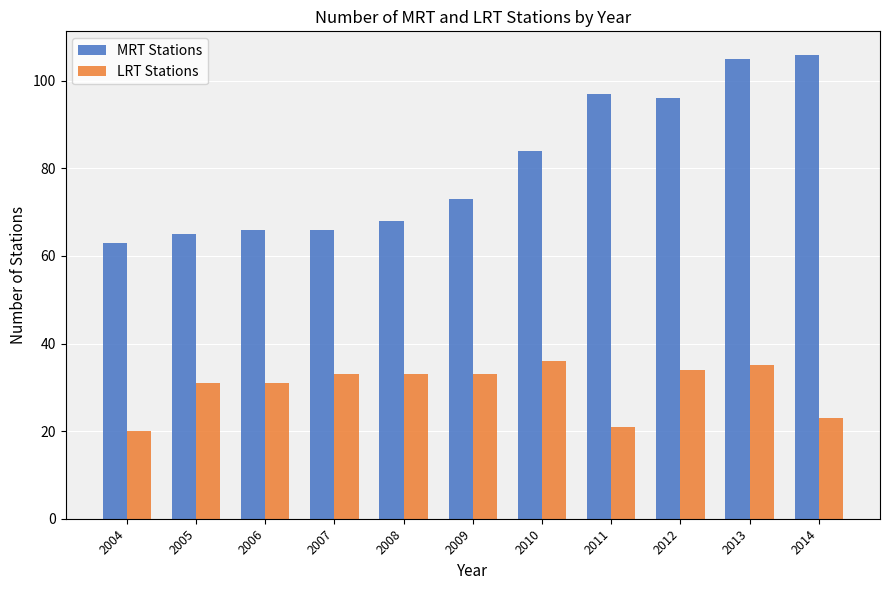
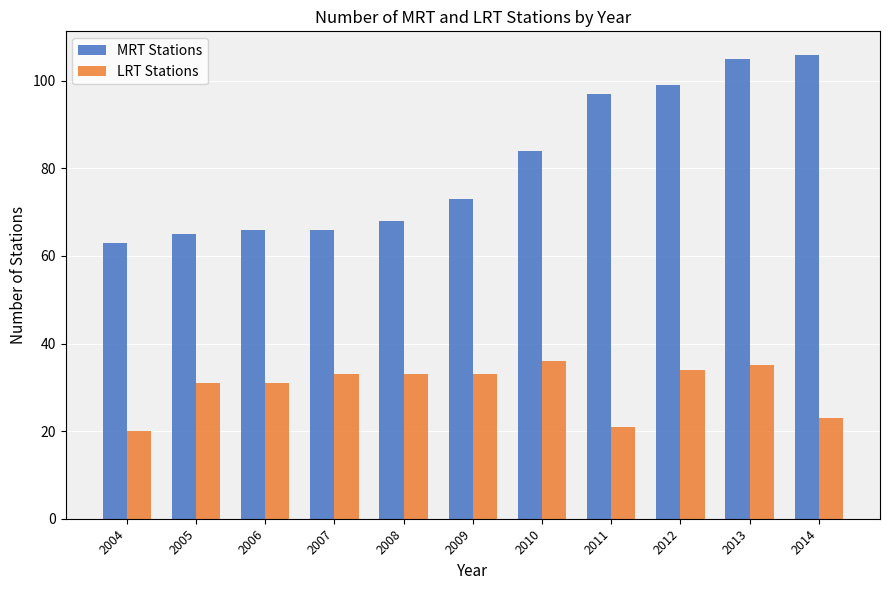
  {
    "MRT Stations": {
      "2004": 63,
      "2005": 65,
      "2006": 66,
      "2007": 66,
      "2008": 68,
      "2009": 73,
      "2010": 84,
      "2011": 97,
-     "2012": 96,
+     "2012": 99,
      "2013": 105,
      "2014": 106
    },
    "LRT Stations": {
      "2004": 20,
      "2005": 31,
      "2006": 31,
      "2007": 33,
      "2008": 33,
      "2009": 33,
      "2010": 36,
      "2011": 21,
      "2012": 34,
      "2013": 35,
      "2014": 23
    }
  }
